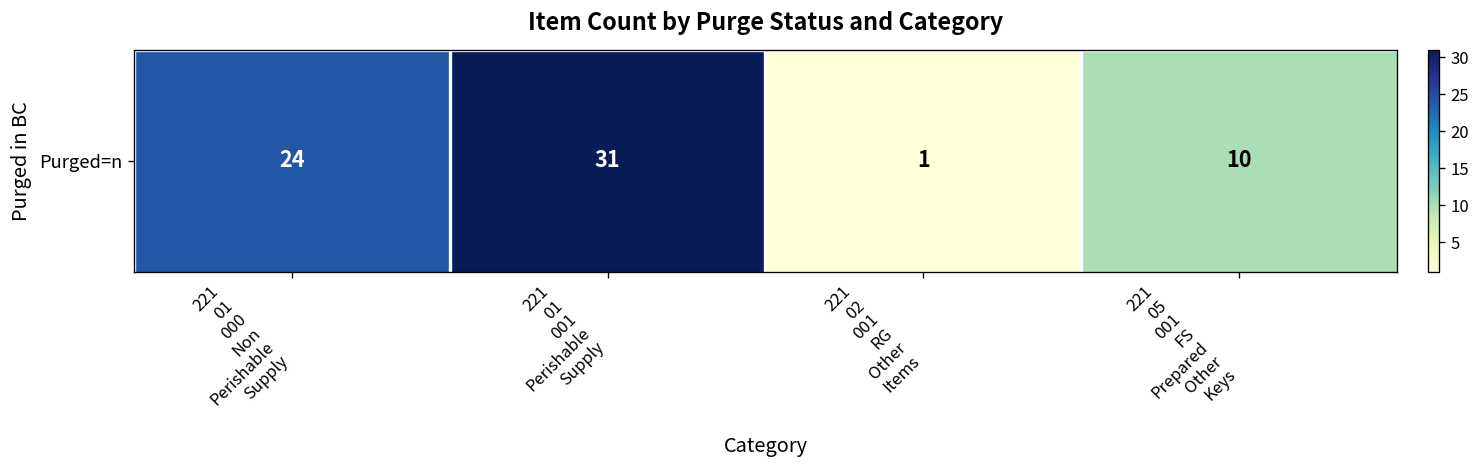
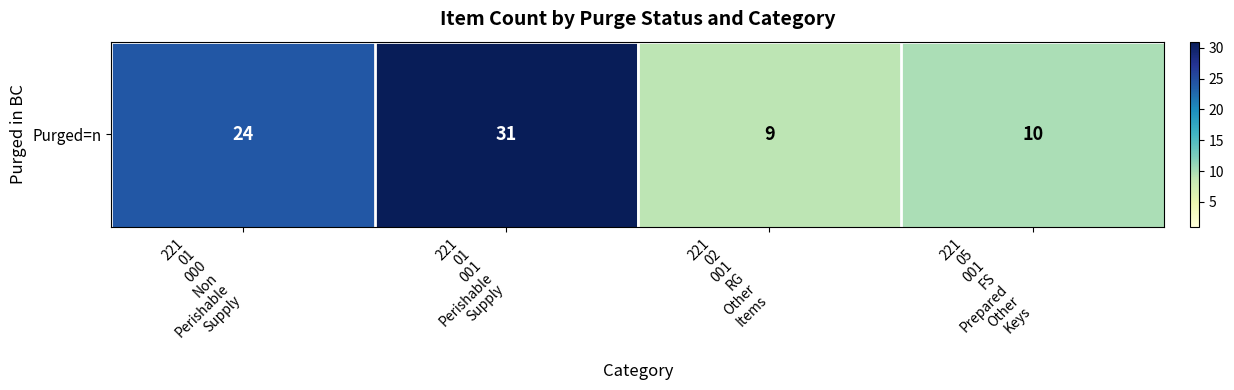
  {
    "Purged=n": {
      "221 01 000 Non Perishable Supply": 24,
      "221 01 001 Perishable Supply": 31,
-     "221 02 001 RG Other Items": 1,
+     "221 02 001 RG Other Items": 9,
      "221 05 001 FS Prepared Other Keys": 10
    }
  }
